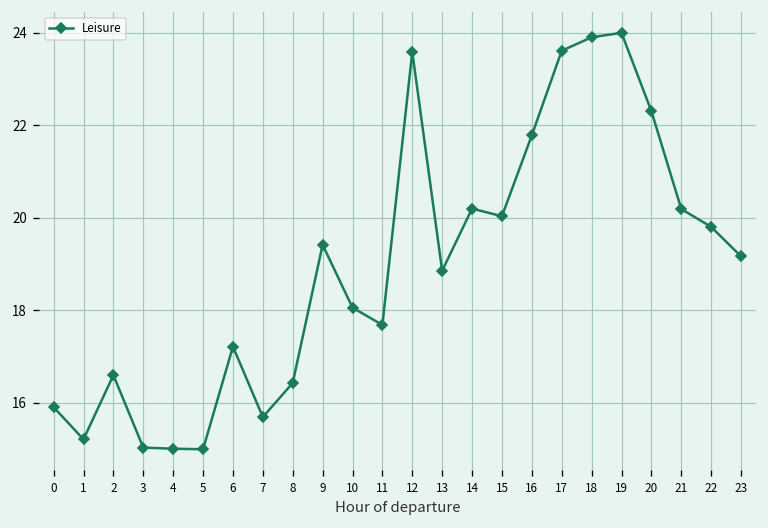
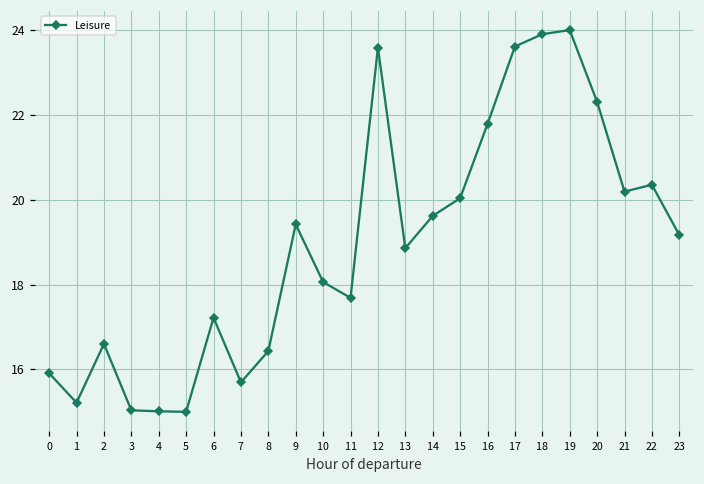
  {
    "0": 15.9,
    "1": 15.2,
    "2": 16.6,
    "3": 15.0,
    "4": 15.0,
    "5": 15.0,
    "6": 17.2,
    "7": 15.7,
    "8": 16.4,
    "9": 19.4,
    "10": 18.1,
    "11": 17.7,
    "12": 23.6,
    "13": 18.9,
-   "14": 20.2,
+   "14": 19.6,
    "15": 20.0,
    "16": 21.8,
    "17": 23.6,
    "18": 23.9,
    "19": 24.0,
    "20": 22.3,
    "21": 20.2,
-   "22": 19.8,
+   "22": 20.4,
    "23": 19.2
  }
